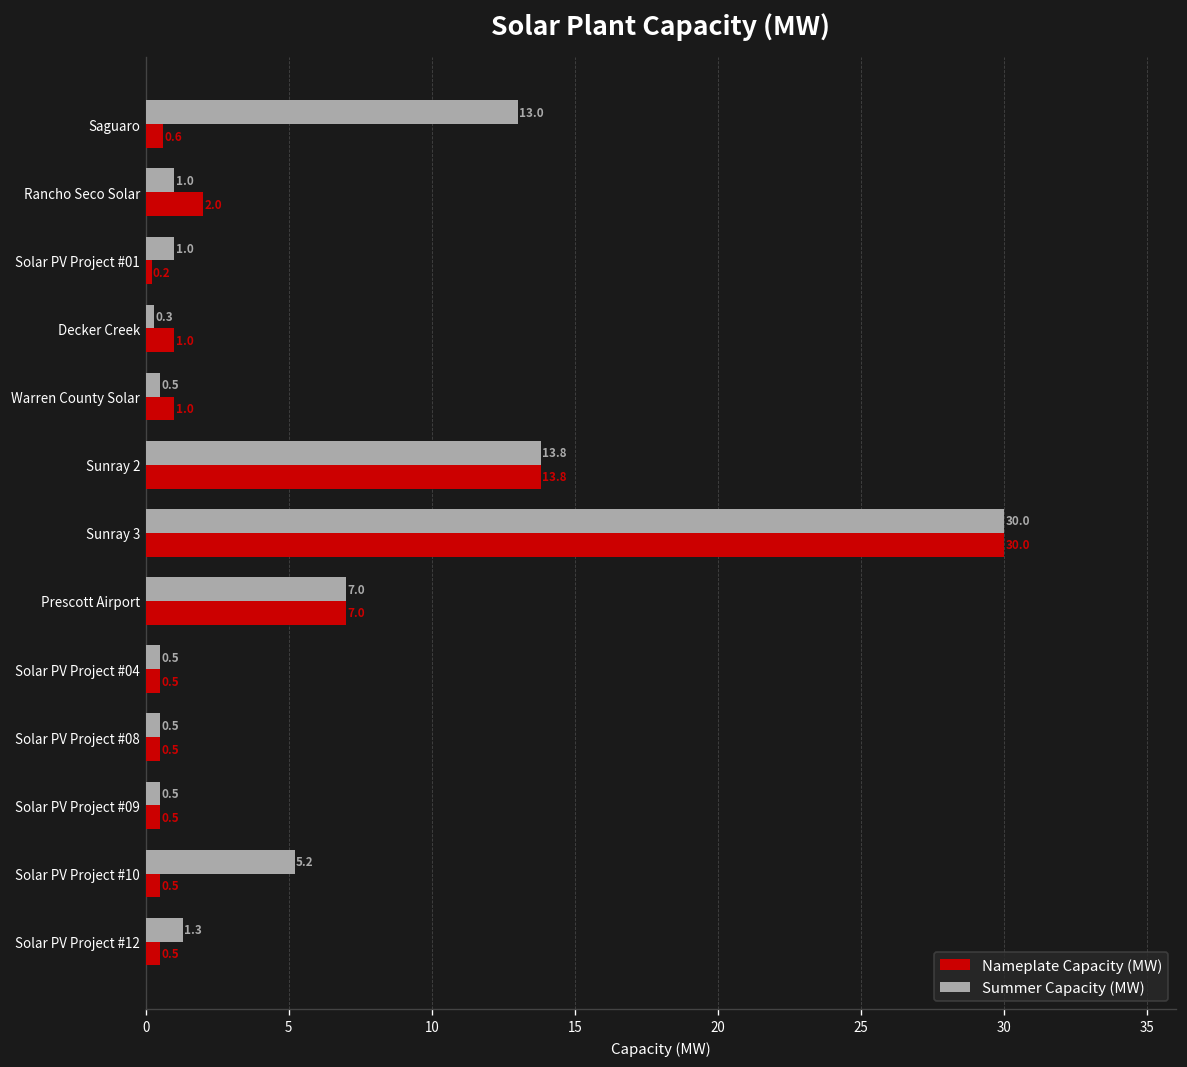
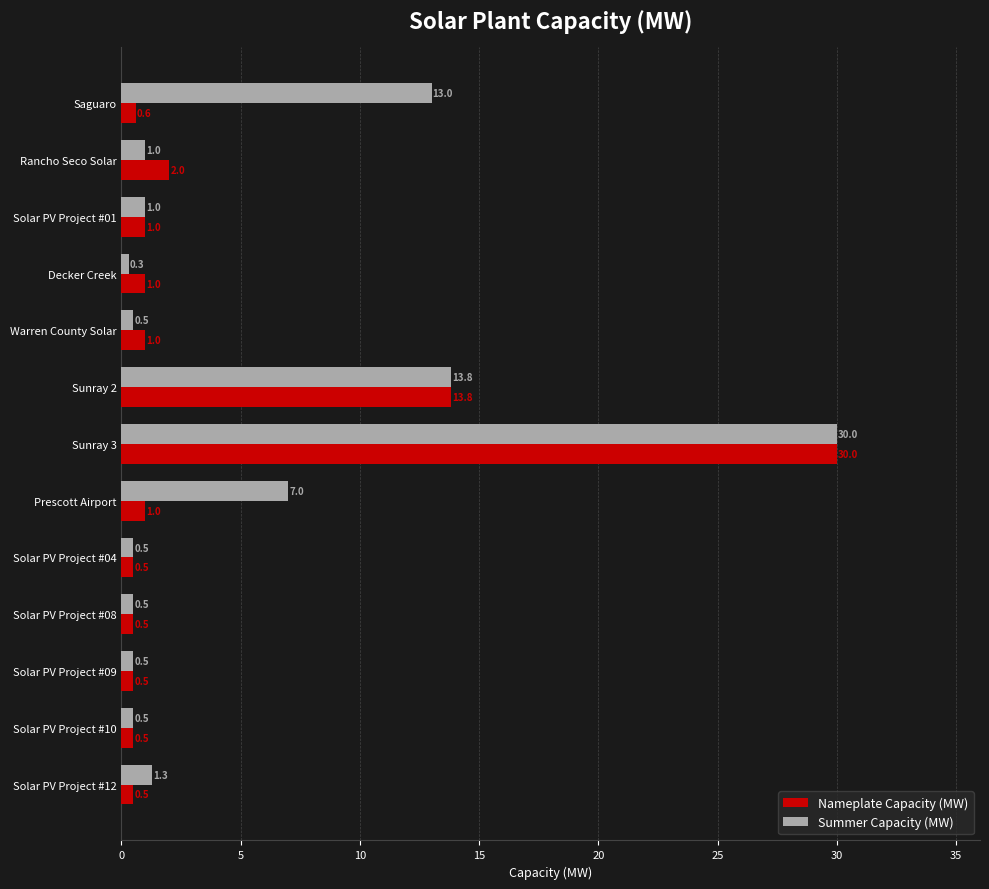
  {
    "Nameplate Capacity (MW)": {
      "Saguaro": 0.6,
      "Rancho Seco Solar": 2.0,
-     "Solar PV Project #01": 0.2,
+     "Solar PV Project #01": 1.0,
      "Decker Creek": 1.0,
      "Warren County Solar": 1.0,
      "Sunray 2": 13.8,
      "Sunray 3": 30.0,
-     "Prescott Airport": 7.0,
+     "Prescott Airport": 1.0,
      "Solar PV Project #04": 0.5,
      "Solar PV Project #08": 0.5,
      "Solar PV Project #09": 0.5,
      "Solar PV Project #10": 0.5,
      "Solar PV Project #12": 0.5
    },
    "Summer Capacity (MW)": {
      "Saguaro": 13.0,
      "Rancho Seco Solar": 1.0,
      "Solar PV Project #01": 1.0,
      "Decker Creek": 0.3,
      "Warren County Solar": 0.5,
      "Sunray 2": 13.8,
      "Sunray 3": 30.0,
      "Prescott Airport": 7.0,
      "Solar PV Project #04": 0.5,
      "Solar PV Project #08": 0.5,
      "Solar PV Project #09": 0.5,
-     "Solar PV Project #10": 5.2,
+     "Solar PV Project #10": 0.5,
      "Solar PV Project #12": 1.3
    }
  }
